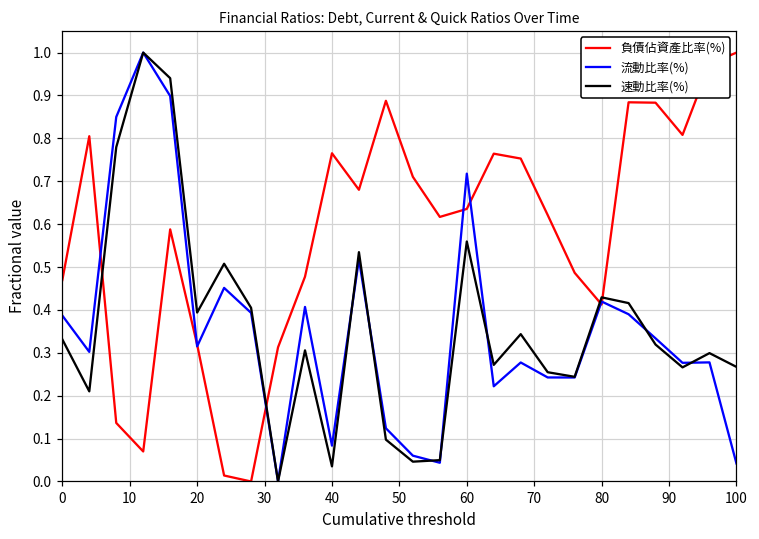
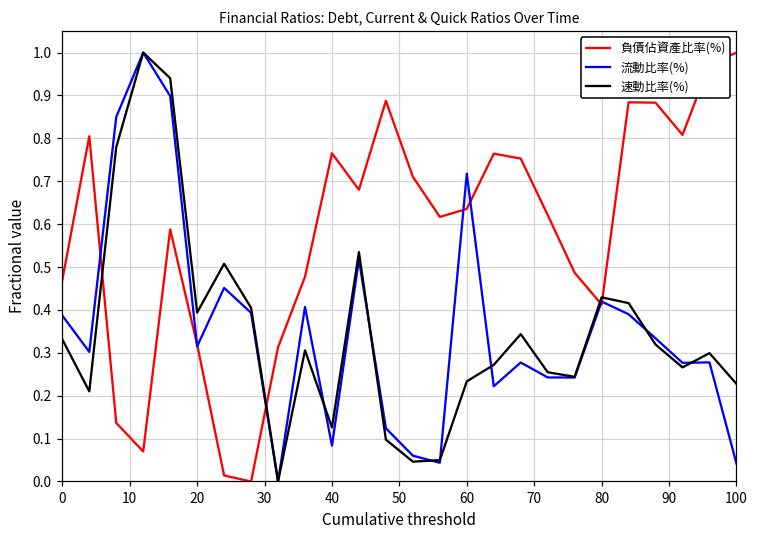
  {
    "負債佔資產比率(%)": {
      "0": 0.47,
      "40": 0.77,
      "60": 0.64,
      "80": 0.41,
      "100": 1.00
    },
    "流動比率(%)": {
      "0": 0.39,
      "40": 0.08,
      "60": 0.72,
      "80": 0.42,
      "100": 0.04
    },
    "速動比率(%)": {
      "0": 0.33,
      "20": 0.39,
-     "40": 0.04,
-     "60": 0.56,
+     "40": 0.13,
+     "60": 0.23,
      "80": 0.43,
-     "100": 0.27
+     "100": 0.23
    }
  }
